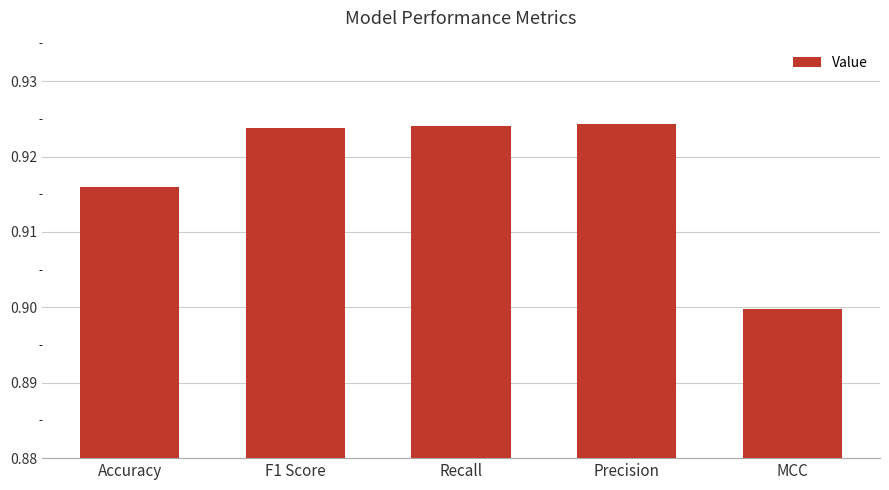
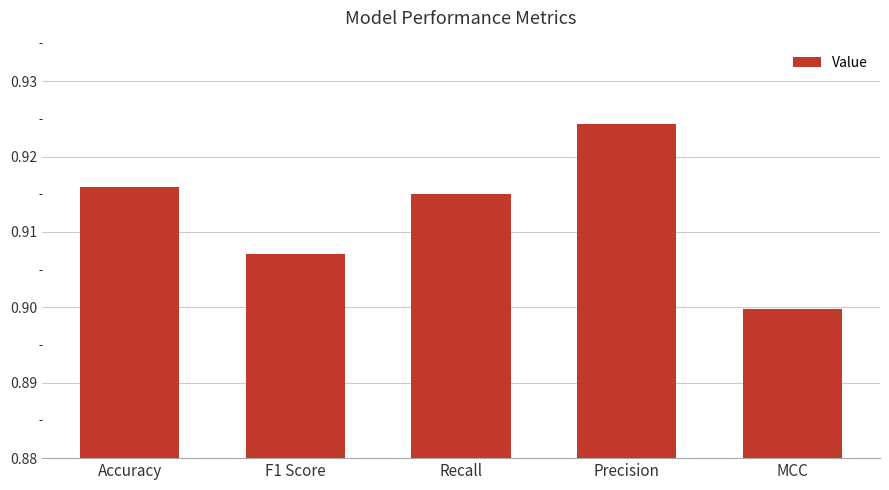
  {
    "Accuracy": 0.916,
-   "F1 Score": 0.924,
-   "Recall": 0.924,
+   "F1 Score": 0.907,
+   "Recall": 0.915,
    "Precision": 0.924,
    "MCC": 0.900
  }
